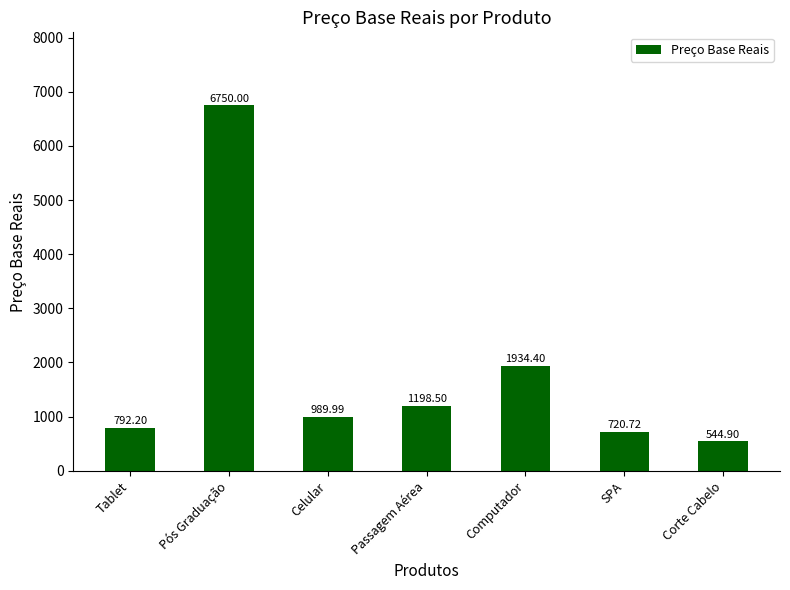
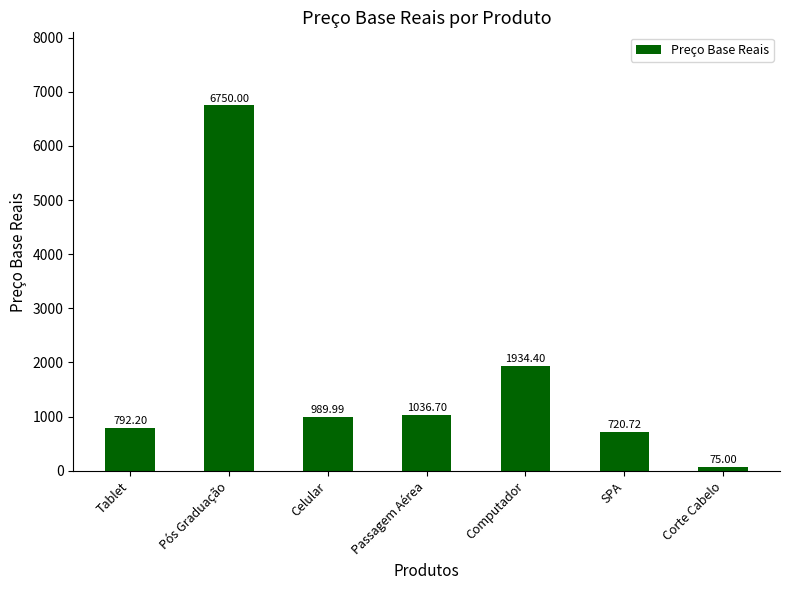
  {
    "Tablet": 792.20,
    "Pós Graduação": 6750.00,
    "Celular": 989.99,
-   "Passagem Aérea": 1198.50,
+   "Passagem Aérea": 1036.70,
    "Computador": 1934.40,
    "SPA": 720.72,
-   "Corte Cabelo": 544.90
+   "Corte Cabelo": 75.00
  }
